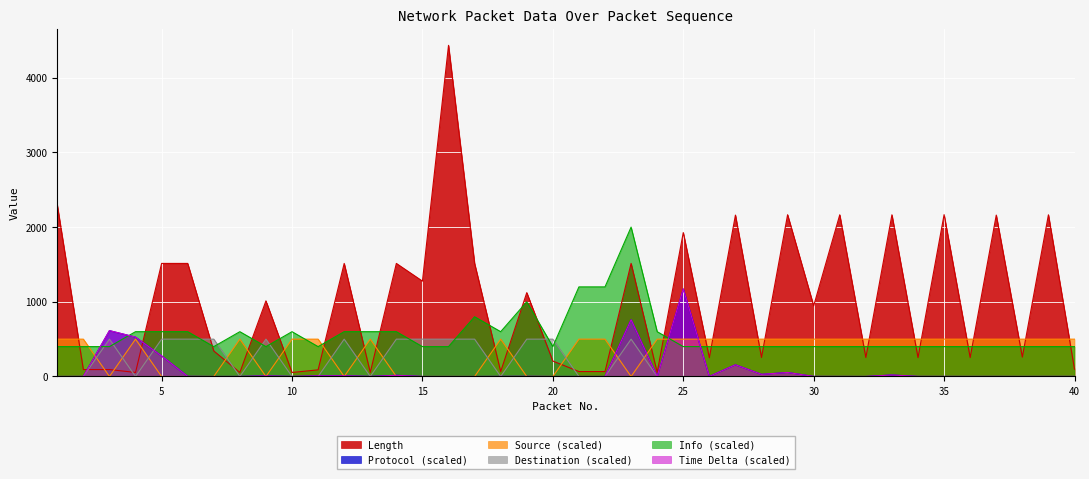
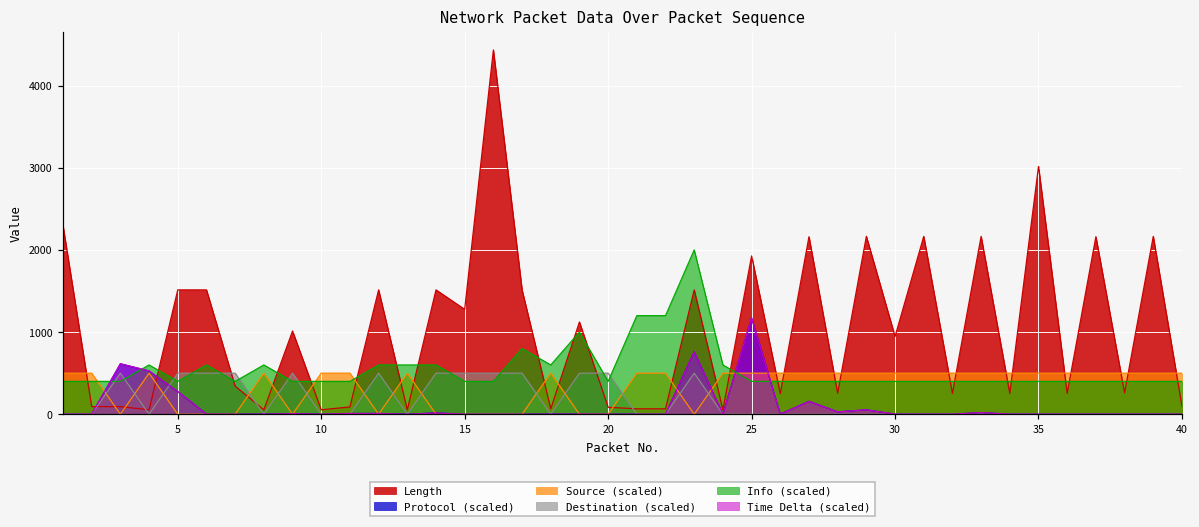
  {
    "Length": {
      "5": 1500,
      "10": 100,
      "15": 1300,
-     "20": 200,
+     "20": 100,
      "25": 1900,
      "30": 900,
-     "35": 2200,
+     "35": 3000,
      "40": 100
    },
    "Time Delta (scaled)": {
      "5": 300,
      "25": 1200
    },
    "Source (scaled)": {
      "5": 0,
      "10": 500,
      "25": 500,
      "30": 500,
      "35": 500,
      "40": 500
    },
    "Destination (scaled)": {
      "5": 500,
      "15": 500,
      "20": 500,
      "25": 0
    },
    "Info (scaled)": {
-     "5": 600,
-     "10": 600,
+     "5": 400,
+     "10": 400,
      "15": 400,
      "20": 400,
      "25": 400,
      "30": 400,
      "35": 400,
      "40": 400
    }
  }
